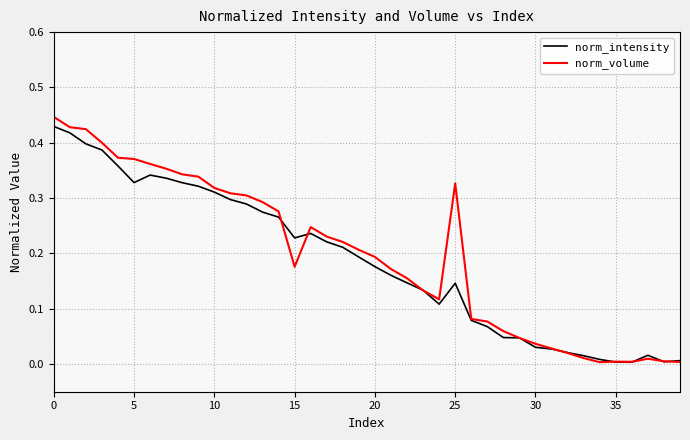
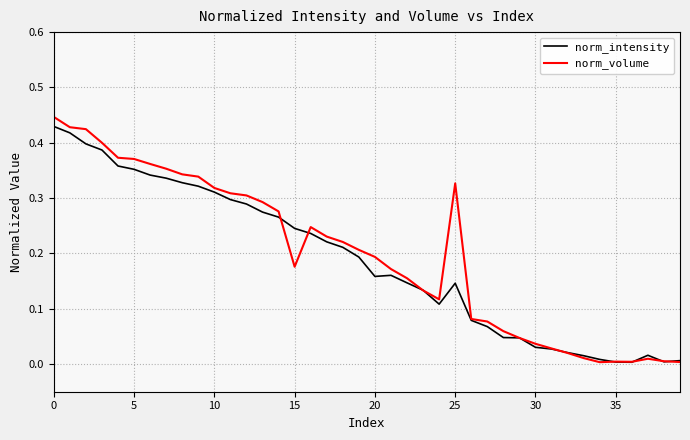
  {
    "norm_intensity": {
      "0": 0.43,
-     "5": 0.33,
+     "5": 0.35,
      "10": 0.31,
-     "15": 0.23,
-     "20": 0.18,
+     "15": 0.25,
+     "20": 0.16,
      "25": 0.15,
      "30": 0.03
    },
    "norm_volume": {
      "0": 0.45,
      "5": 0.37,
      "10": 0.32,
      "15": 0.18,
      "20": 0.19,
      "25": 0.33,
      "30": 0.04
    }
  }
